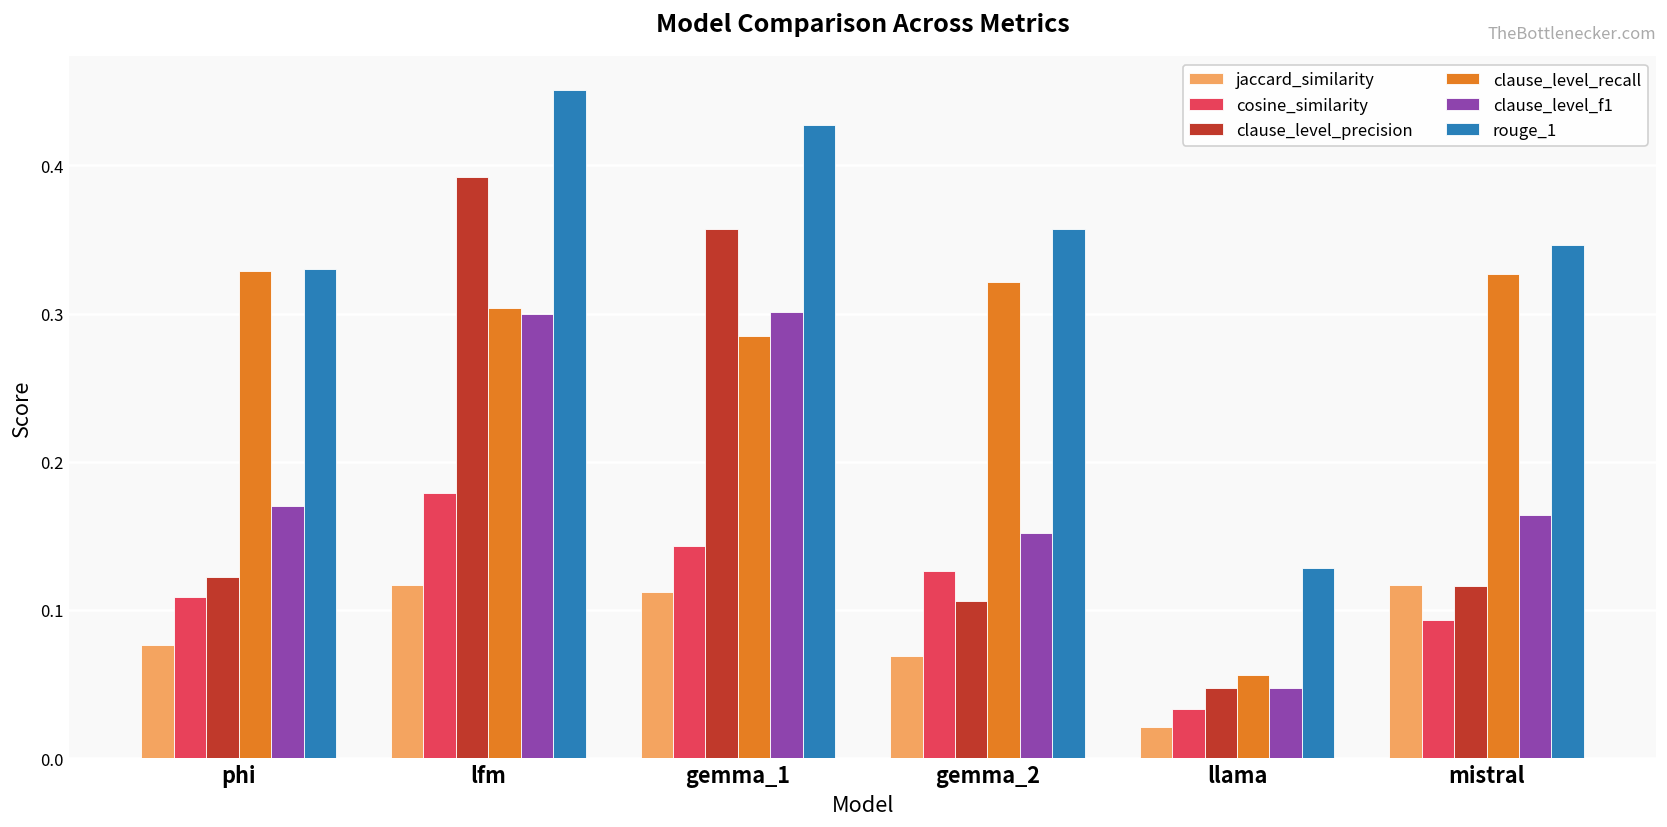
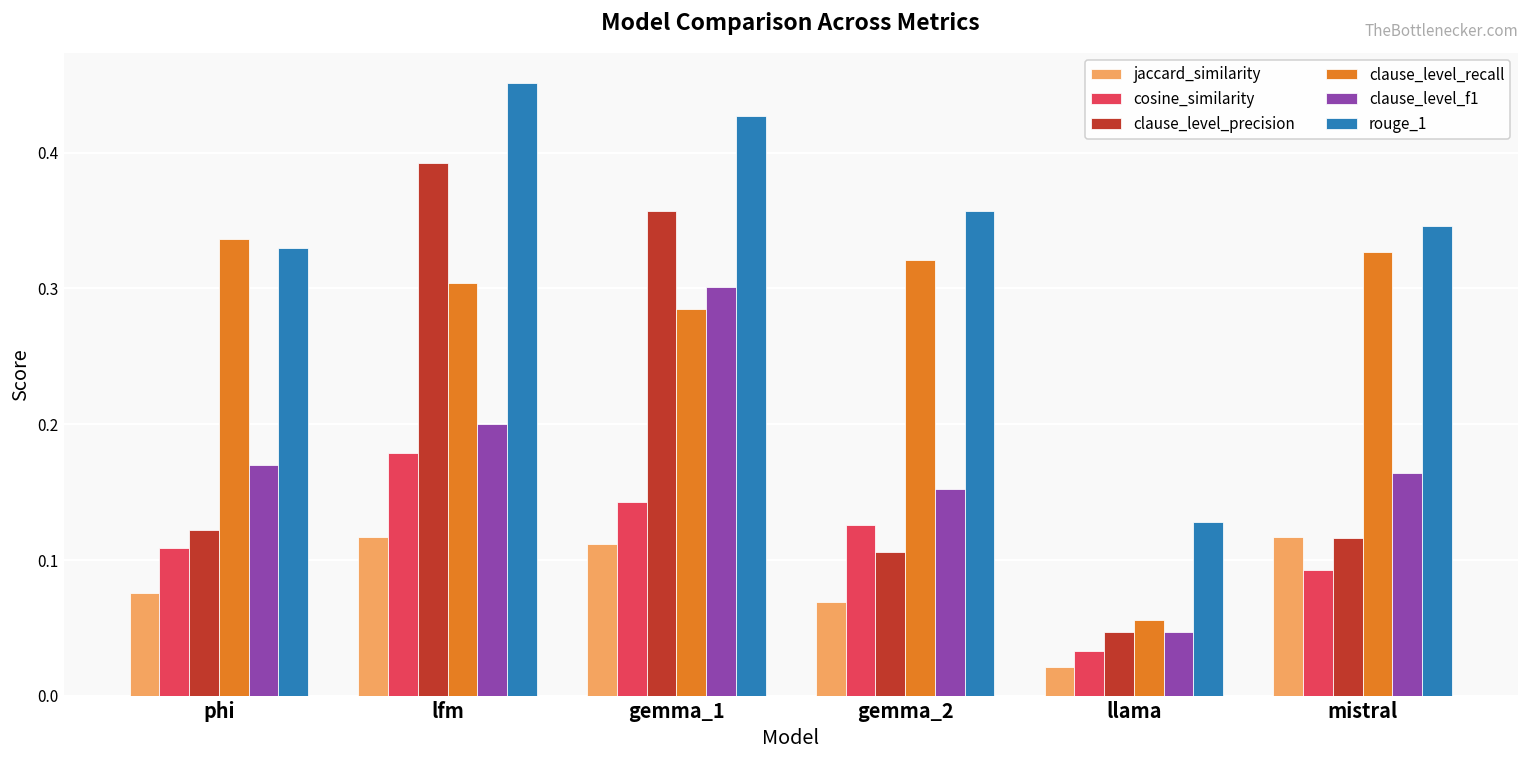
  {
    "jaccard_similarity": {
      "phi": 0.076,
      "lfm": 0.117,
      "gemma_1": 0.112,
      "gemma_2": 0.069,
      "llama": 0.021,
      "mistral": 0.117
    },
    "cosine_similarity": {
      "phi": 0.109,
      "lfm": 0.179,
      "gemma_1": 0.143,
      "gemma_2": 0.126,
      "llama": 0.033,
      "mistral": 0.093
    },
    "clause_level_precision": {
      "phi": 0.122,
      "lfm": 0.392,
      "gemma_1": 0.357,
      "gemma_2": 0.106,
      "llama": 0.047,
      "mistral": 0.116
    },
    "clause_level_recall": {
-     "phi": 0.329,
+     "phi": 0.336,
      "lfm": 0.304,
      "gemma_1": 0.285,
      "gemma_2": 0.321,
      "llama": 0.056,
      "mistral": 0.327
    },
    "clause_level_f1": {
      "phi": 0.170,
-     "lfm": 0.3,
+     "lfm": 0.2,
      "gemma_1": 0.3,
      "gemma_2": 0.152,
      "llama": 0.047,
      "mistral": 0.164
    },
    "rouge_1": {
      "phi": 0.330,
      "lfm": 0.451,
      "gemma_1": 0.427,
      "gemma_2": 0.357,
      "llama": 0.128,
      "mistral": 0.346
    }
  }
